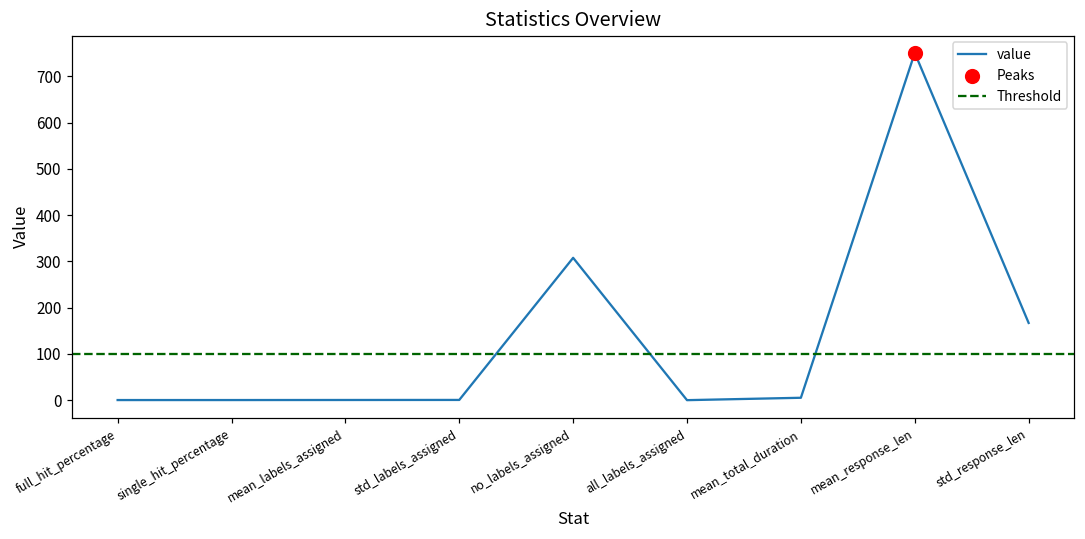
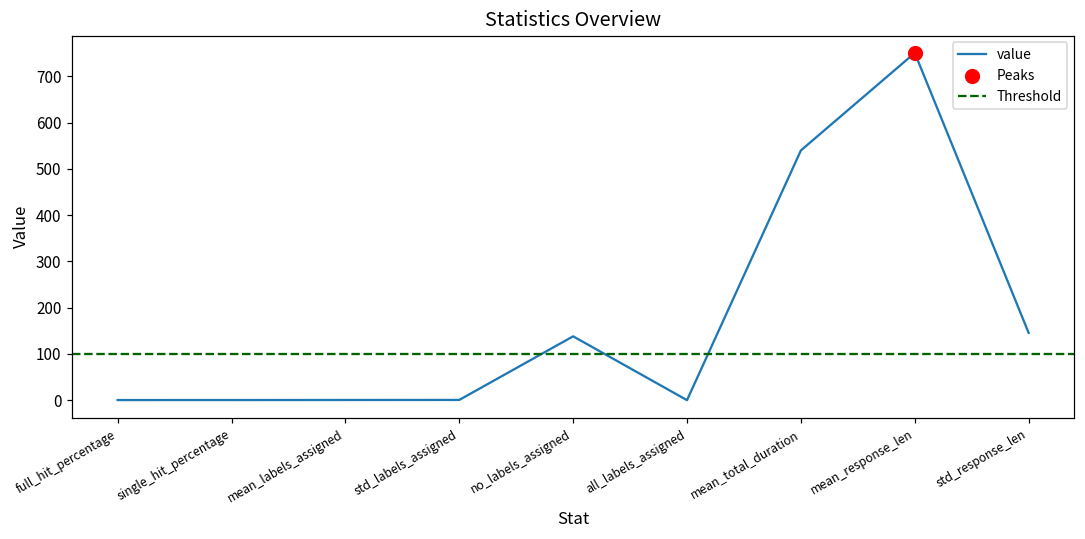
  {
    "value": {
      "full_hit_percentage": 0,
      "single_hit_percentage": 0,
      "mean_labels_assigned": 0,
      "std_labels_assigned": 0,
-     "no_labels_assigned": 310,
+     "no_labels_assigned": 140,
      "all_labels_assigned": 0,
-     "mean_total_duration": 10,
-     "std_response_len": 170
+     "mean_total_duration": 540,
+     "std_response_len": 150
    }
  }
